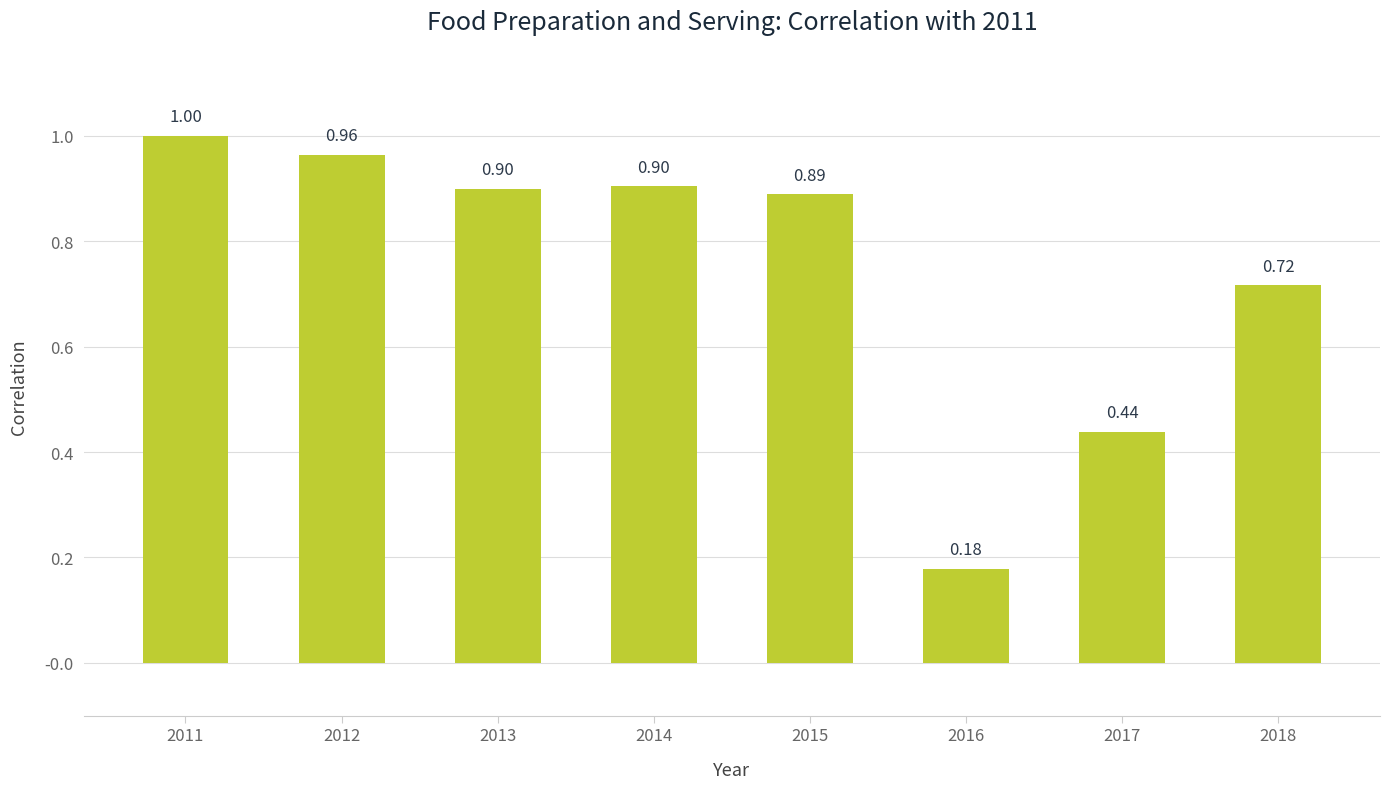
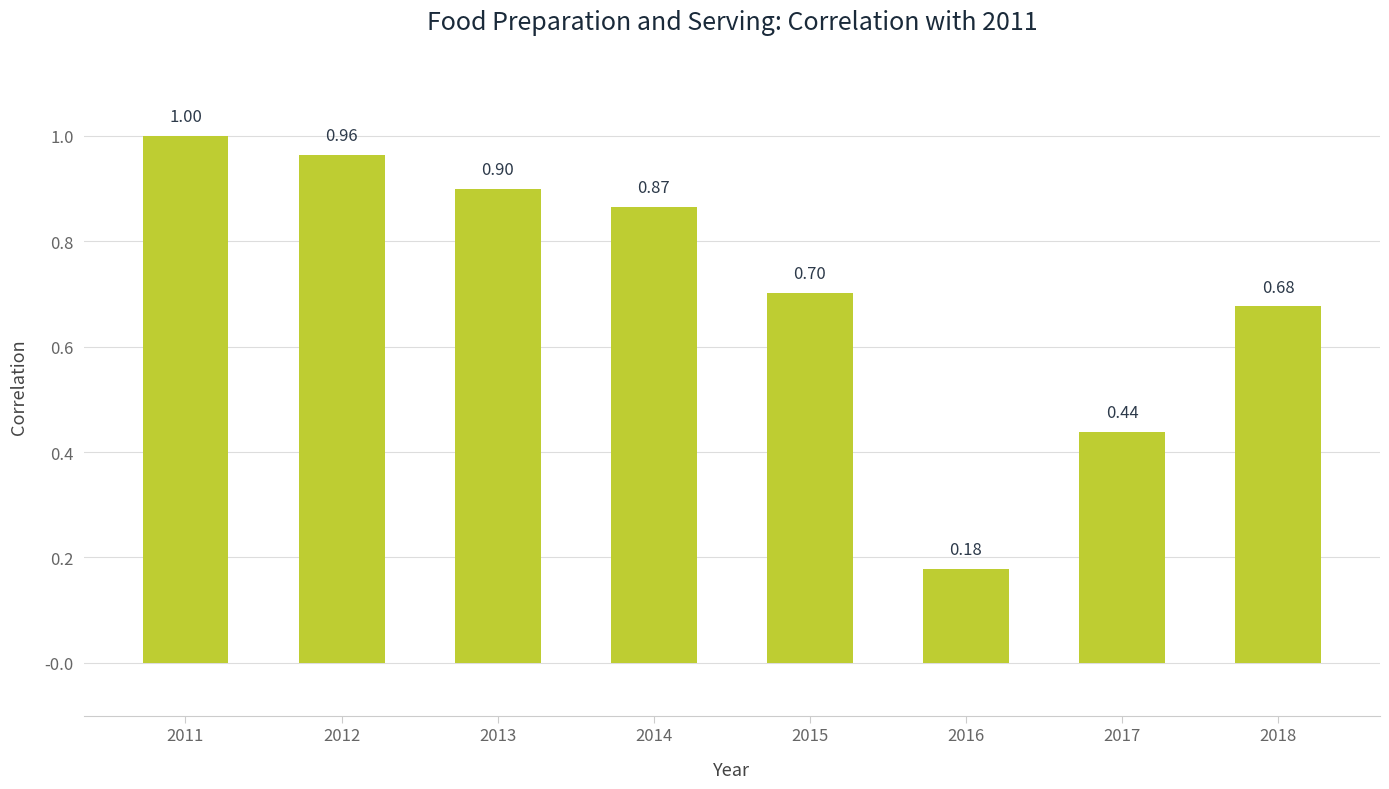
  {
    "2011": 1.00,
    "2012": 0.96,
    "2013": 0.90,
-   "2014": 0.90,
-   "2015": 0.89,
+   "2014": 0.87,
+   "2015": 0.70,
    "2016": 0.18,
    "2017": 0.44,
-   "2018": 0.72
+   "2018": 0.68
  }
